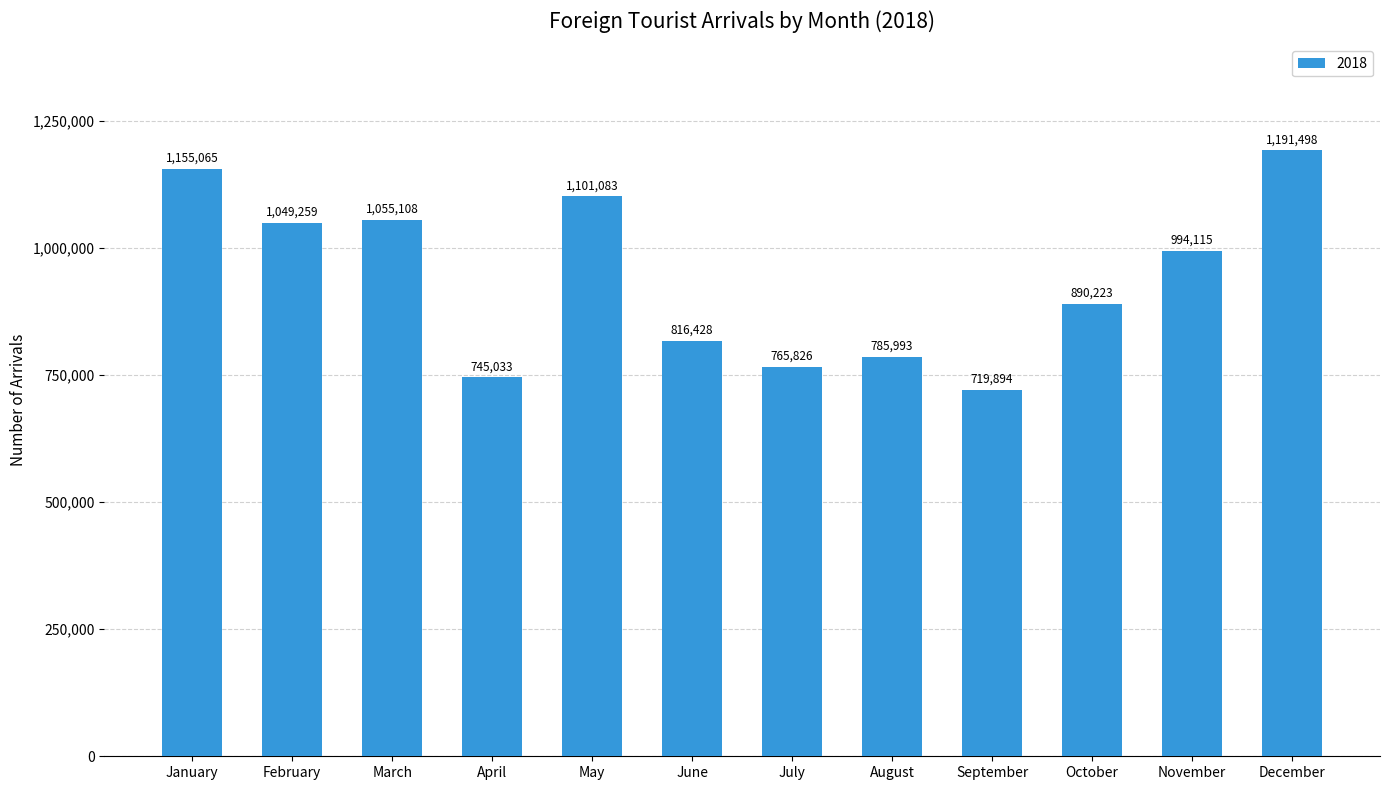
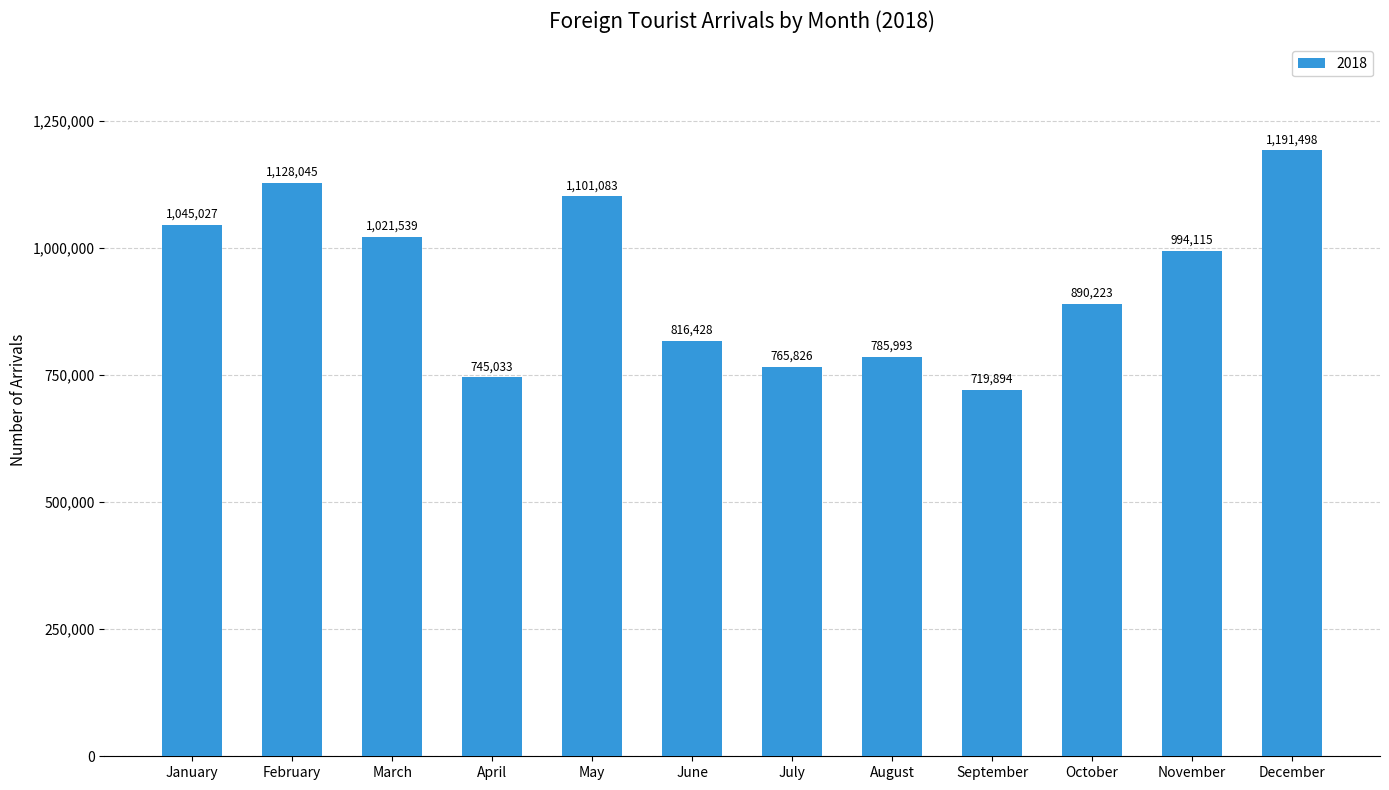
  {
-   "January": "1,155,065",
-   "February": "1,049,259",
-   "March": "1,055,108",
+   "January": "1,045,027",
+   "February": "1,128,045",
+   "March": "1,021,539",
    "April": "745,033",
    "May": "1,101,083",
    "June": "816,428",
    "July": "765,826",
    "August": "785,993",
    "September": "719,894",
    "October": "890,223",
    "November": "994,115",
    "December": "1,191,498"
  }
